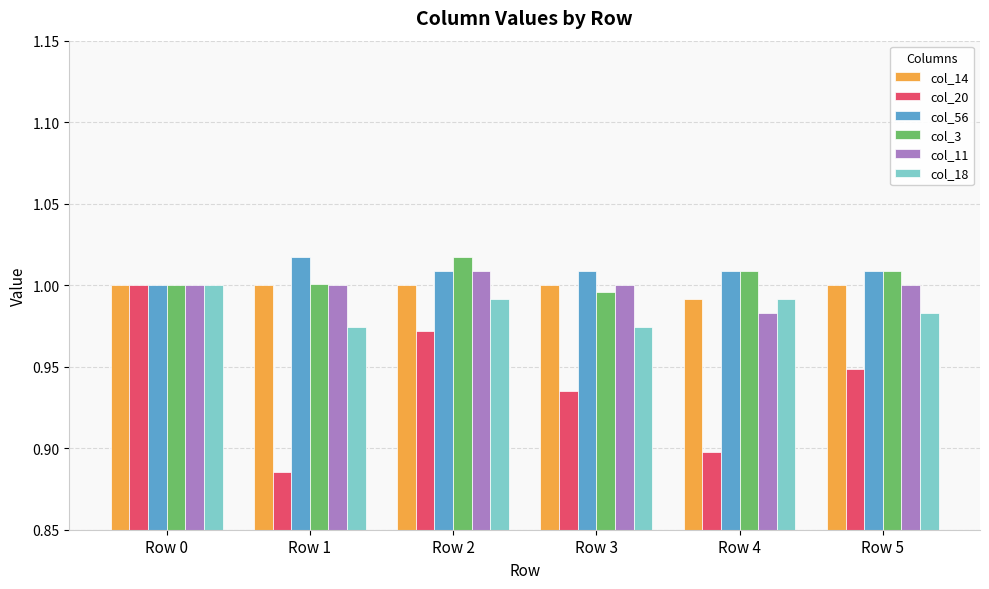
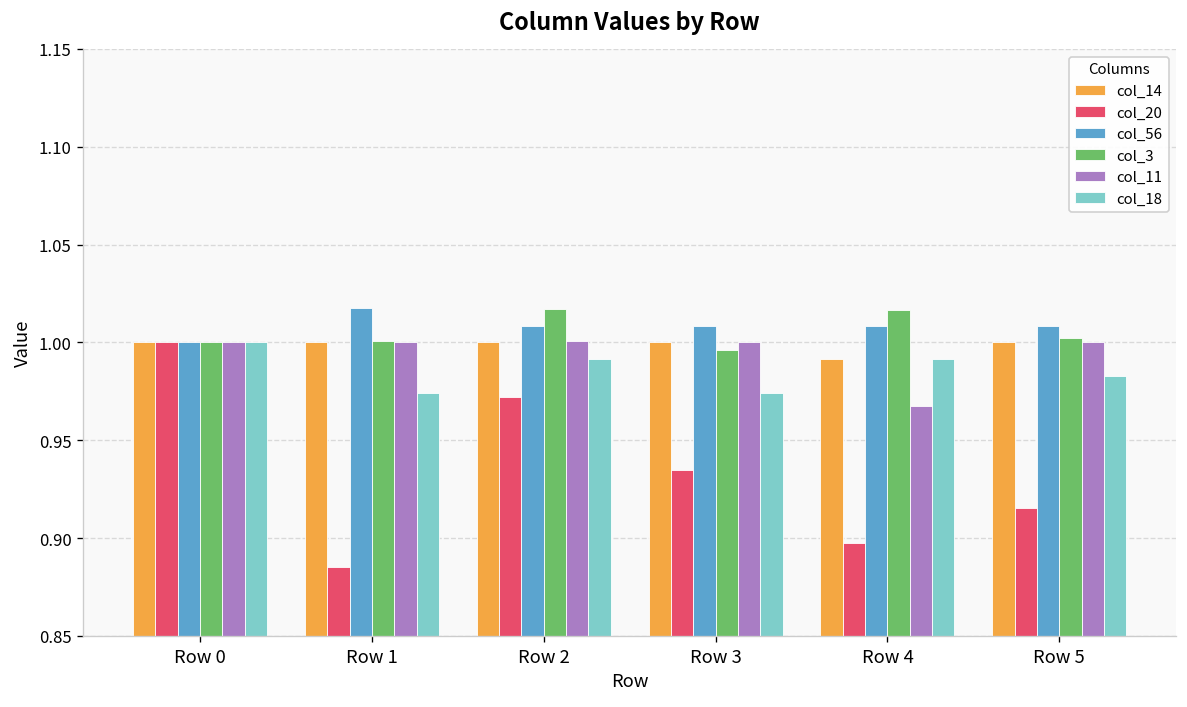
  {
    "col_14": {
      "Row 0": 1.000,
      "Row 1": 1.000,
      "Row 2": 1.000,
      "Row 3": 1.000,
      "Row 4": 0.992,
      "Row 5": 1.000
    },
    "col_20": {
      "Row 0": 1.000,
      "Row 1": 0.885,
      "Row 2": 0.972,
      "Row 3": 0.935,
      "Row 4": 0.897,
-     "Row 5": 0.949
+     "Row 5": 0.915
    },
    "col_3": {
      "Row 0": 1.000,
      "Row 1": 1.001,
      "Row 2": 1.017,
      "Row 3": 0.996,
-     "Row 4": 1.009,
-     "Row 5": 1.009
+     "Row 4": 1.017,
+     "Row 5": 1.002
    },
    "col_11": {
      "Row 0": 1.000,
      "Row 1": 1.000,
-     "Row 2": 1.009,
+     "Row 2": 1.001,
      "Row 3": 1.000,
-     "Row 4": 0.983,
+     "Row 4": 0.968,
      "Row 5": 1.000
    }
  }
